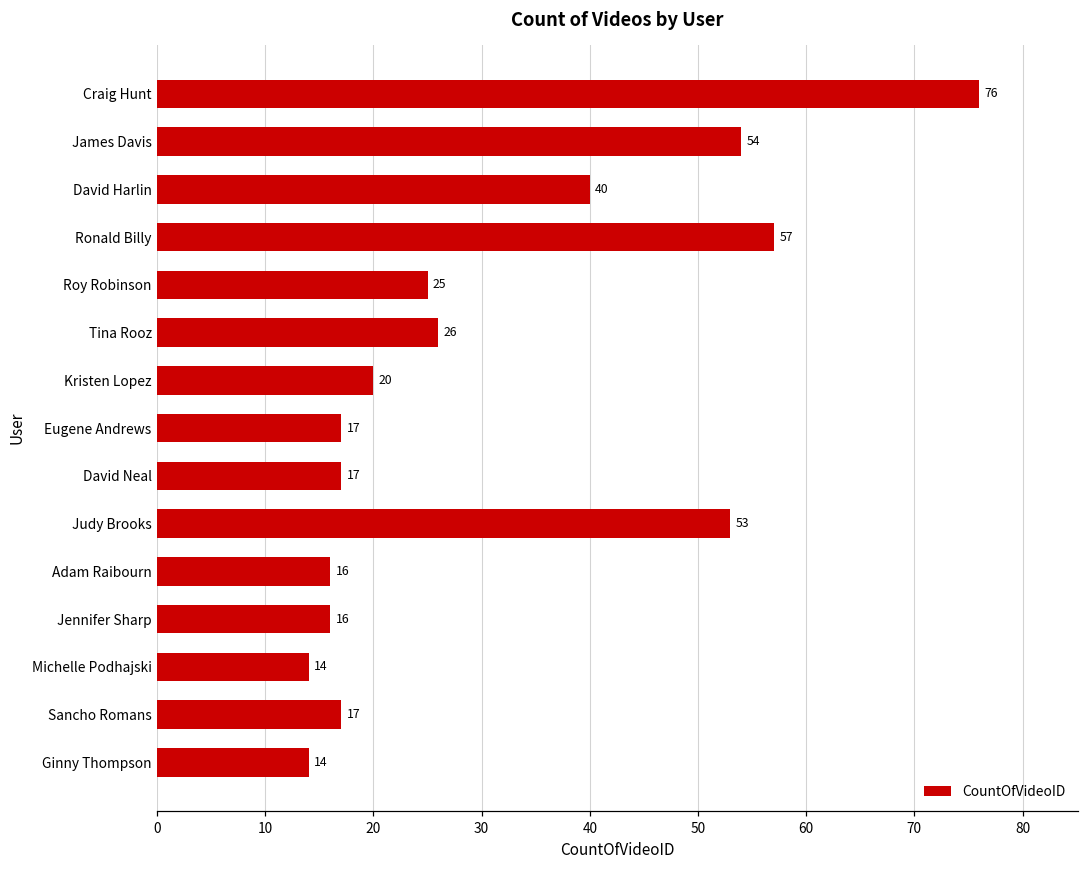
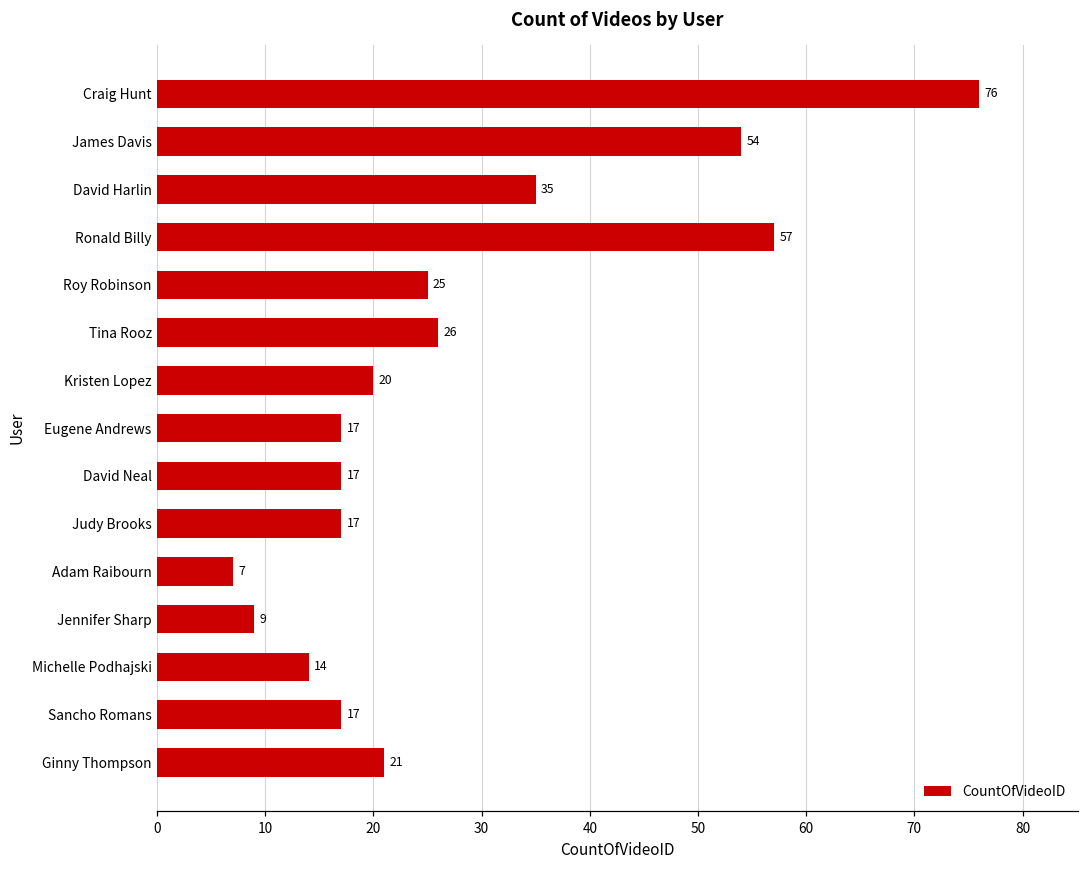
  {
    "Craig Hunt": 76,
    "James Davis": 54,
-   "David Harlin": 40,
+   "David Harlin": 35,
    "Ronald Billy": 57,
    "Roy Robinson": 25,
    "Tina Rooz": 26,
    "Kristen Lopez": 20,
    "Eugene Andrews": 17,
    "David Neal": 17,
-   "Judy Brooks": 53,
-   "Adam Raibourn": 16,
-   "Jennifer Sharp": 16,
+   "Judy Brooks": 17,
+   "Adam Raibourn": 7,
+   "Jennifer Sharp": 9,
    "Michelle Podhajski": 14,
    "Sancho Romans": 17,
-   "Ginny Thompson": 14
+   "Ginny Thompson": 21
  }
